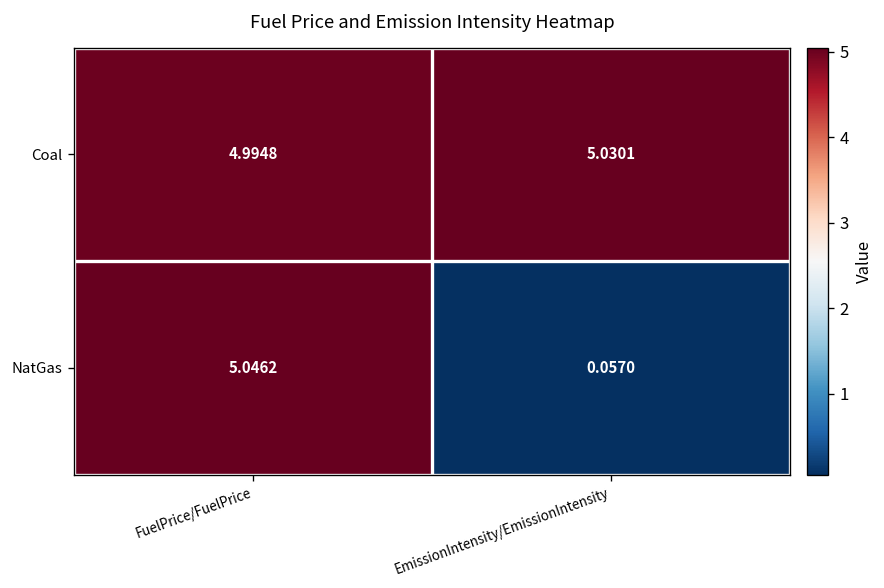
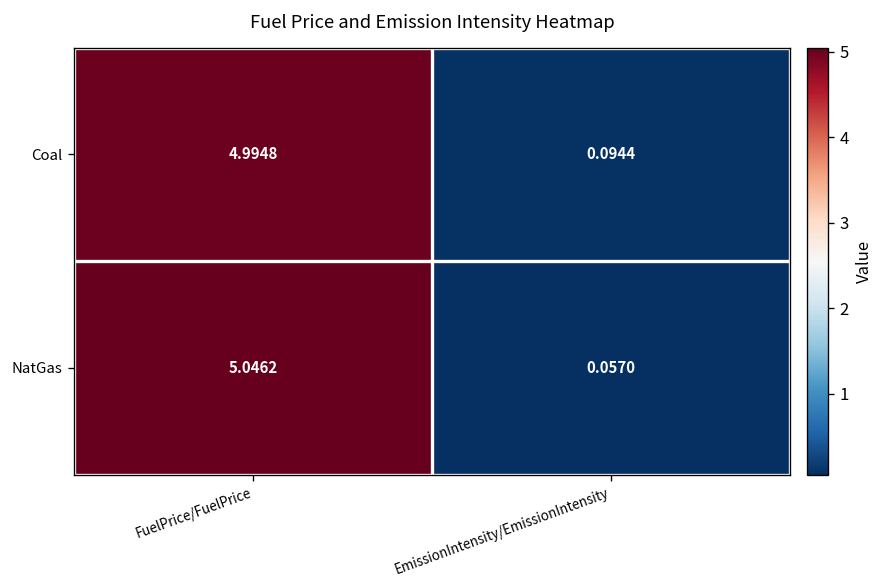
  {
    "Coal": {
      "FuelPrice/FuelPrice": 4.9948,
-     "EmissionIntensity/EmissionIntensity": 5.0301
+     "EmissionIntensity/EmissionIntensity": 0.0944
    },
    "NatGas": {
      "FuelPrice/FuelPrice": 5.0462,
      "EmissionIntensity/EmissionIntensity": 0.0570
    }
  }
